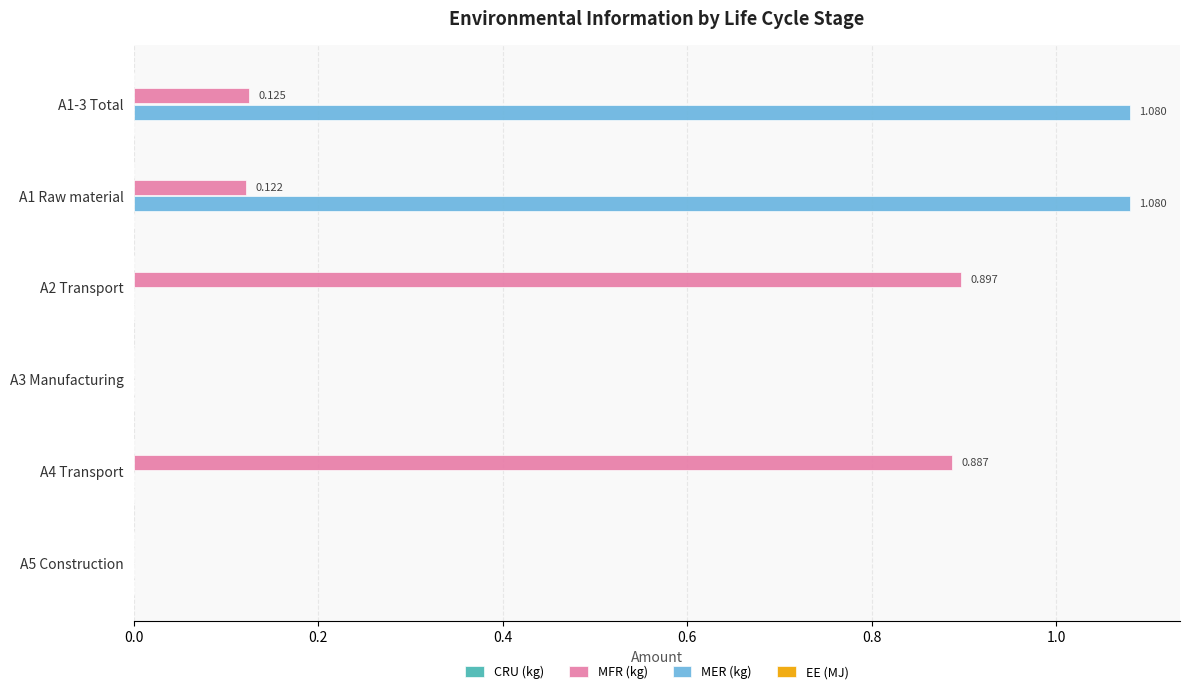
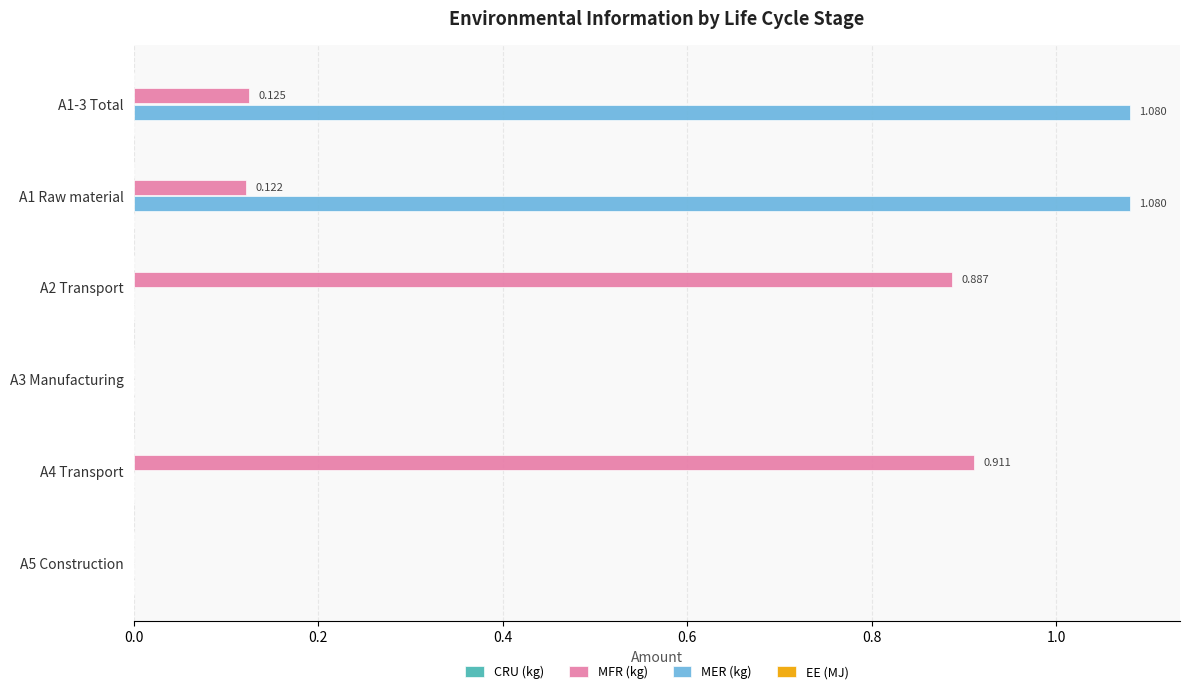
  {
    "MFR (kg)": {
      "A1-3 Total": 0.125,
      "A1 Raw material": 0.122,
-     "A2 Transport": 0.897,
-     "A4 Transport": 0.887
+     "A2 Transport": 0.887,
+     "A4 Transport": 0.911
    },
    "EE (MJ)": {
      "A1-3 Total": 0.00,
      "A1 Raw material": 0.00,
      "A2 Transport": 0.00,
      "A3 Manufacturing": 0.00,
      "A4 Transport": 0.00,
      "A5 Construction": 0.00
    }
  }
